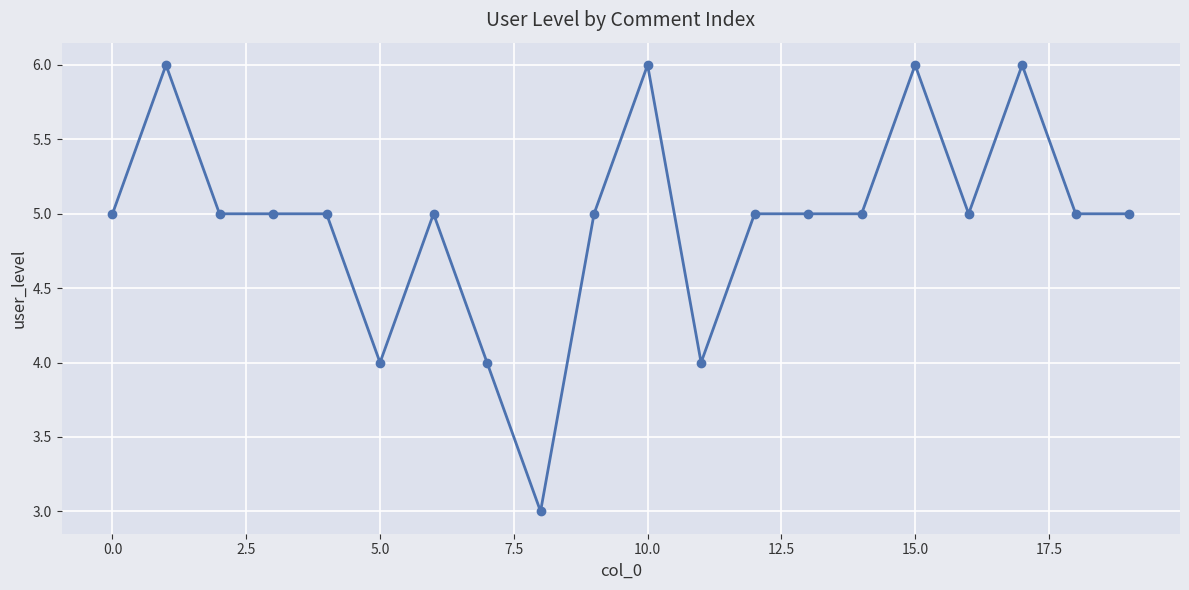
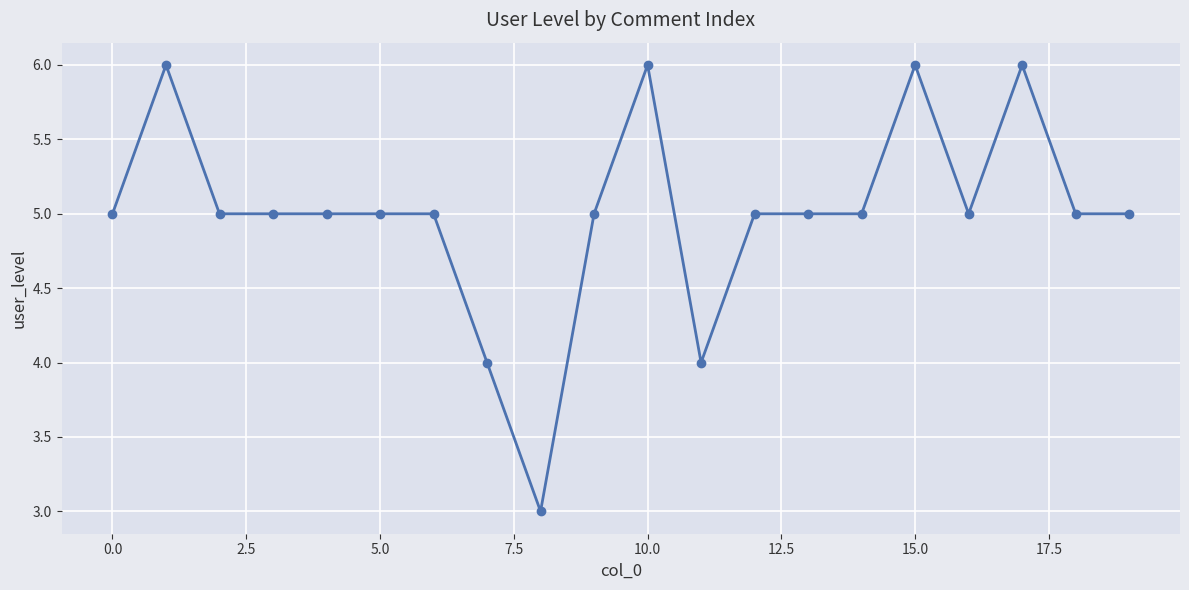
  {
    "0.0": 5,
-   "5.0": 4,
+   "5.0": 5,
    "10.0": 6,
    "15.0": 6
  }
